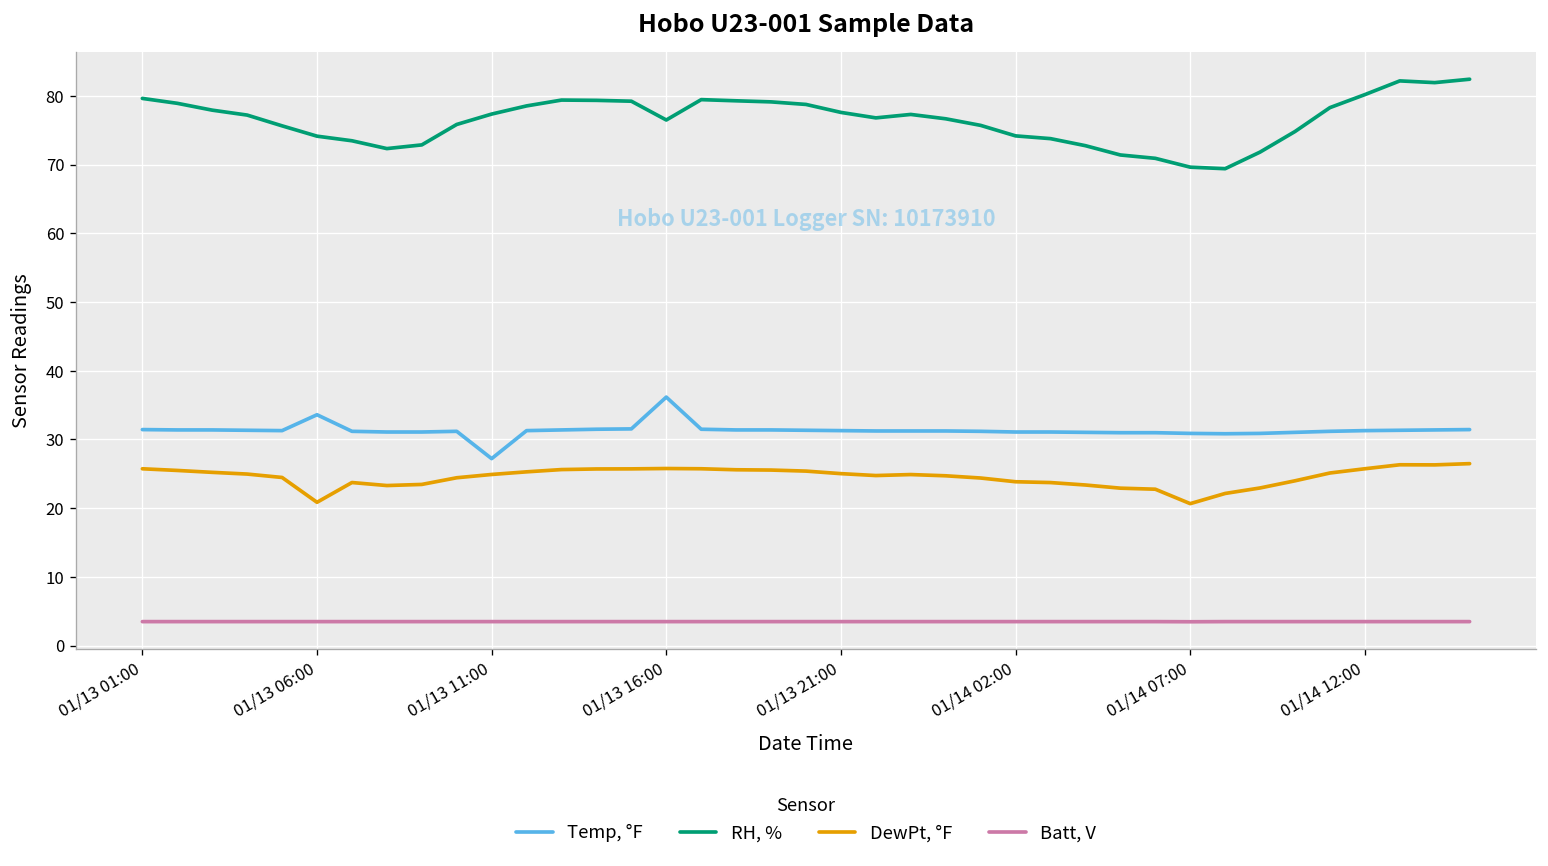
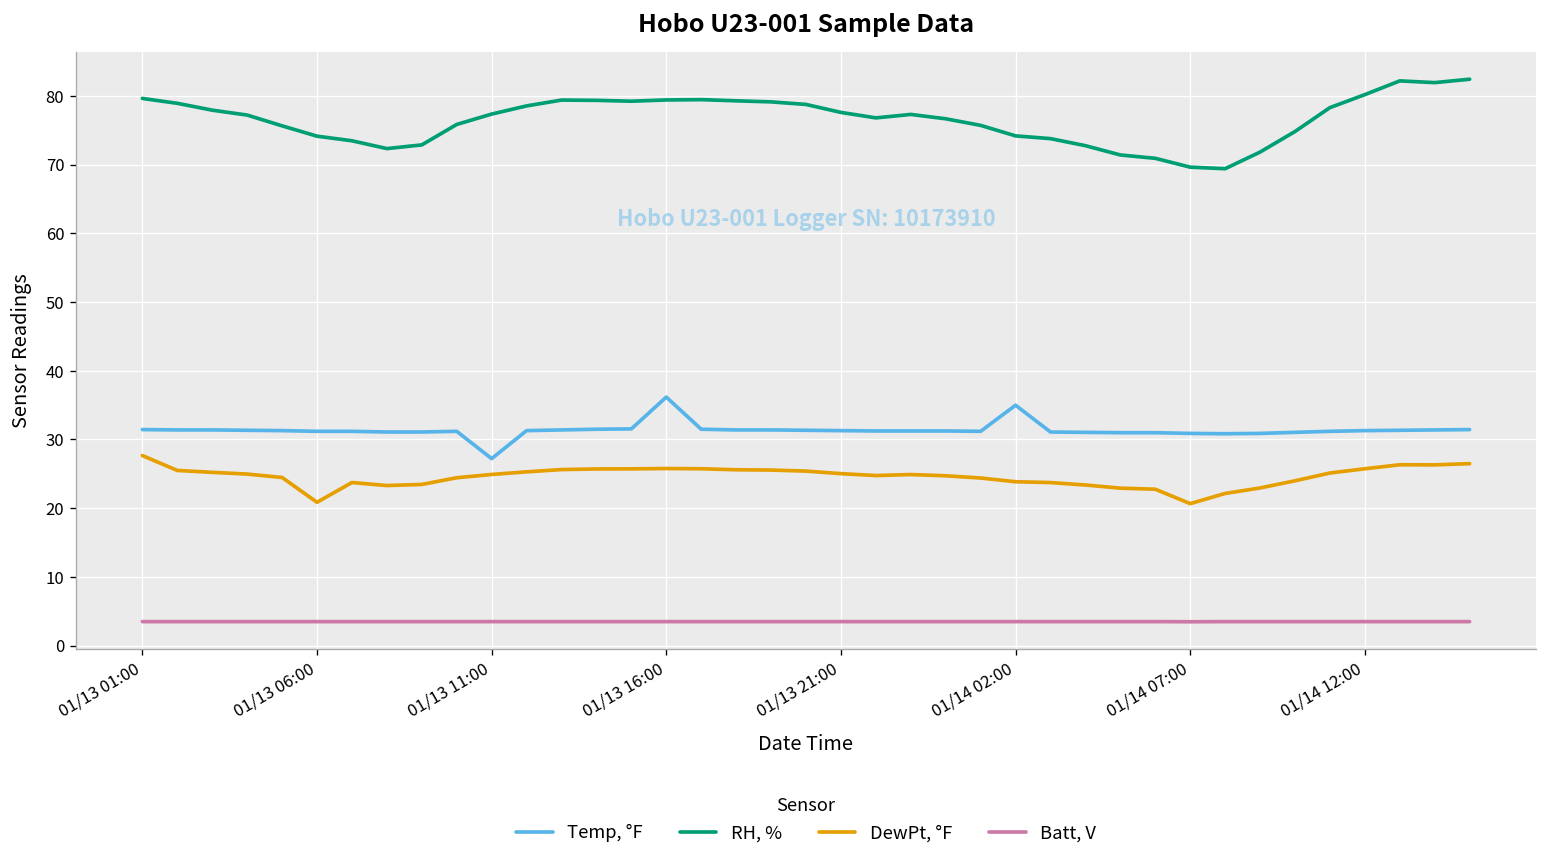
  {
    "Temp, °F": {
      "01/13 01:00": 31,
-     "01/13 06:00": 34,
+     "01/13 06:00": 31,
      "01/13 11:00": 27,
      "01/13 16:00": 36,
      "01/13 21:00": 31,
-     "01/14 02:00": 31,
+     "01/14 02:00": 35,
      "01/14 07:00": 31,
      "01/14 12:00": 31
    },
    "RH, %": {
      "01/13 01:00": 80,
      "01/13 06:00": 74,
      "01/13 11:00": 77,
-     "01/13 16:00": 77,
+     "01/13 16:00": 79,
      "01/13 21:00": 78,
      "01/14 02:00": 74,
      "01/14 07:00": 70,
      "01/14 12:00": 80
    },
    "DewPt, °F": {
-     "01/13 01:00": 26,
+     "01/13 01:00": 28,
      "01/13 06:00": 21,
      "01/13 11:00": 25,
      "01/13 16:00": 26,
      "01/13 21:00": 25,
      "01/14 02:00": 24,
      "01/14 07:00": 21,
      "01/14 12:00": 26
    },
    "Batt, V": {
      "01/13 01:00": 3,
      "01/13 06:00": 3,
      "01/13 11:00": 3,
      "01/13 16:00": 3,
      "01/13 21:00": 3,
      "01/14 02:00": 3,
      "01/14 07:00": 3,
      "01/14 12:00": 3
    }
  }
